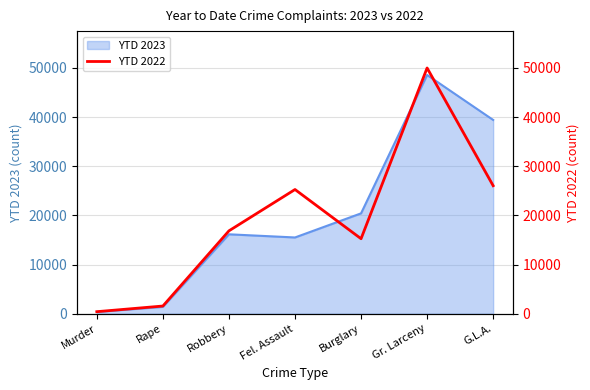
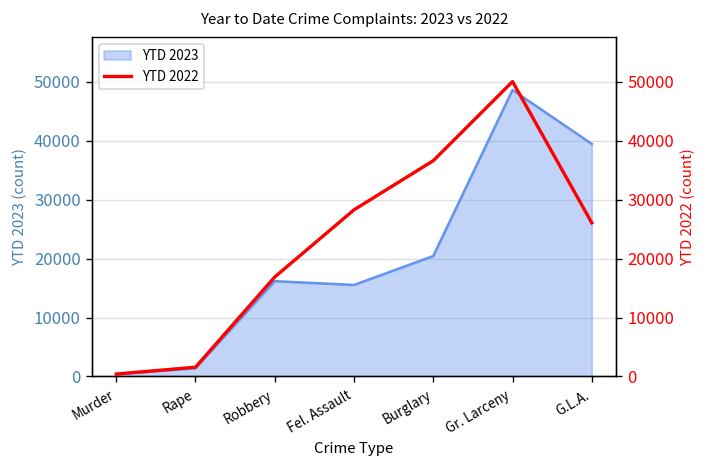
  {
    "YTD 2023": {
      "Murder": 0,
      "Rape": 1000,
      "Robbery": 16000,
      "Fel. Assault": 16000,
      "Burglary": 20000,
      "Gr. Larceny": 49000,
      "G.L.A.": 39000
    },
    "YTD 2022": {
      "Murder": 0,
      "Rape": 2000,
      "Robbery": 17000,
-     "Fel. Assault": 25000,
-     "Burglary": 15000,
+     "Fel. Assault": 28000,
+     "Burglary": 37000,
      "Gr. Larceny": 50000,
      "G.L.A.": 26000
    }
  }
